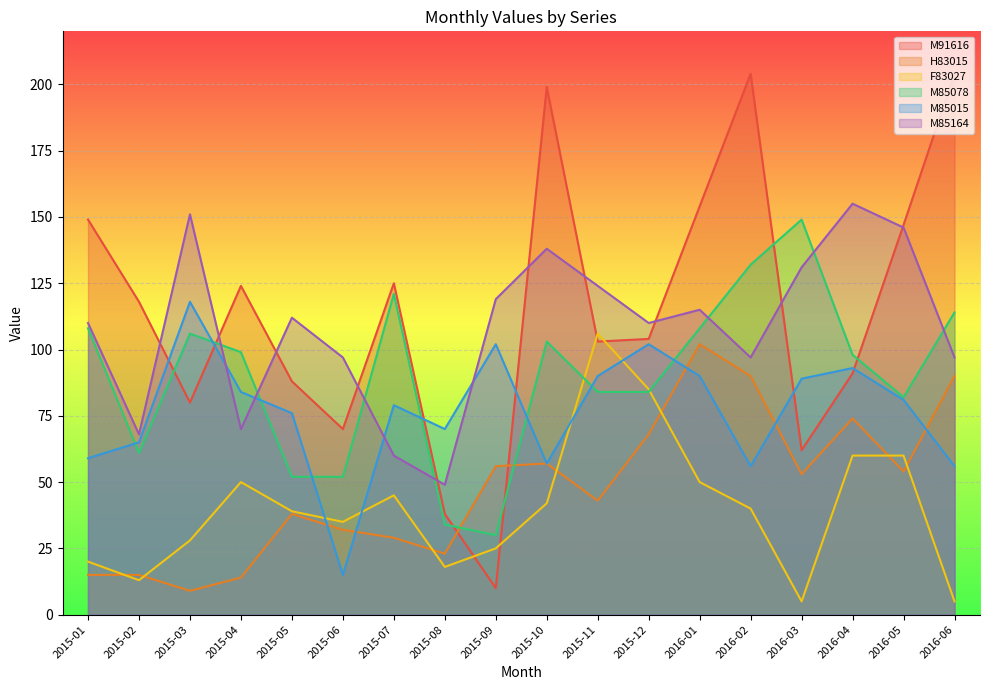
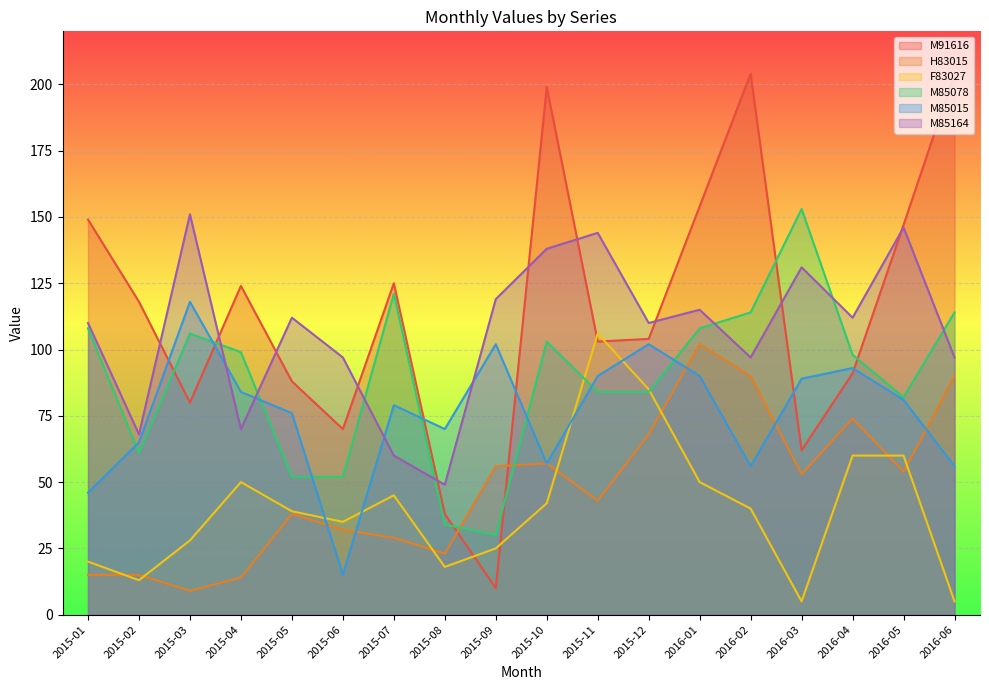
  {
    "M85078": {
      "2015-01": 108,
      "2015-02": 61,
      "2015-03": 106,
      "2015-04": 99,
      "2015-05": 52,
      "2015-06": 52,
      "2015-07": 121,
      "2015-08": 34,
      "2015-09": 30,
      "2015-10": 103,
      "2015-11": 84,
      "2015-12": 84,
      "2016-01": 108,
-     "2016-02": 132,
-     "2016-03": 149,
+     "2016-02": 114,
+     "2016-03": 153,
      "2016-04": 98,
      "2016-05": 82,
      "2016-06": 114
    },
    "M85015": {
-     "2015-01": 59,
+     "2015-01": 46,
      "2015-02": 65,
      "2015-03": 118,
      "2015-04": 84,
      "2015-05": 76,
      "2015-06": 15,
      "2015-07": 79,
      "2015-08": 70,
      "2015-09": 102,
      "2015-11": 90,
      "2015-12": 102,
      "2016-01": 90,
      "2016-02": 56,
      "2016-03": 89,
      "2016-04": 93,
      "2016-05": 81,
      "2016-06": 56
    },
    "M85164": {
      "2015-01": 110,
      "2015-02": 68,
      "2015-03": 151,
      "2015-04": 70,
      "2015-05": 112,
      "2015-06": 97,
      "2015-07": 60,
      "2015-08": 49,
      "2015-09": 119,
      "2015-10": 138,
-     "2015-11": 124,
+     "2015-11": 144,
      "2015-12": 110,
      "2016-01": 115,
      "2016-02": 97,
      "2016-03": 131,
-     "2016-04": 155,
+     "2016-04": 112,
      "2016-05": 146,
      "2016-06": 97
    }
  }
